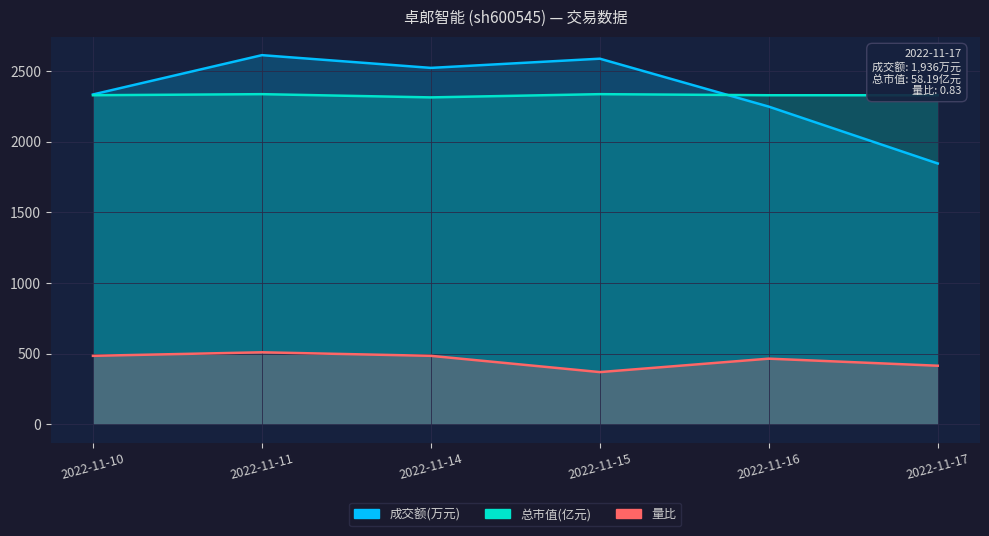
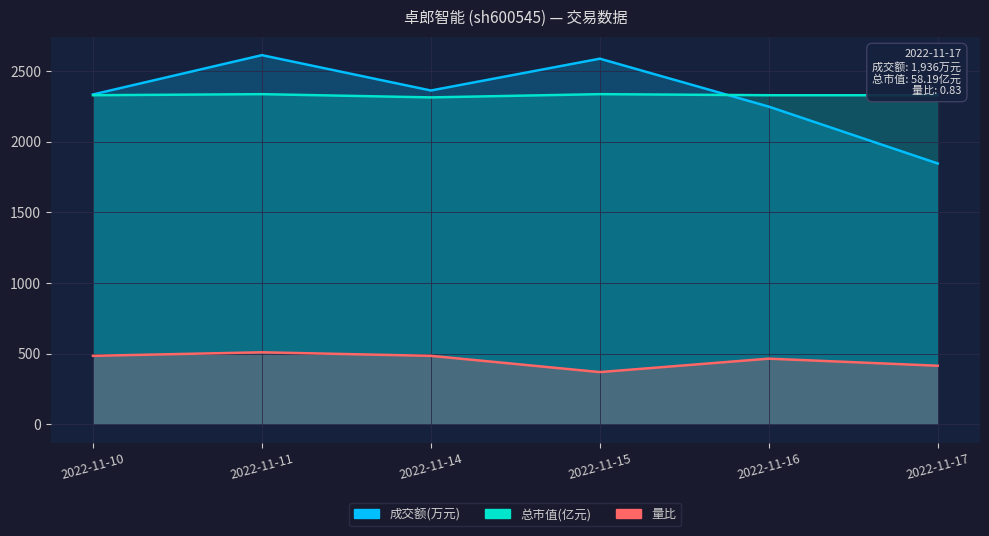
  {
    "成交额(万元)": {
      "2022-11-11": 2610,
-     "2022-11-14": 2520,
+     "2022-11-14": 2360,
      "2022-11-15": 2590,
      "2022-11-16": 2250,
      "2022-11-17": 1850
    }
  }
